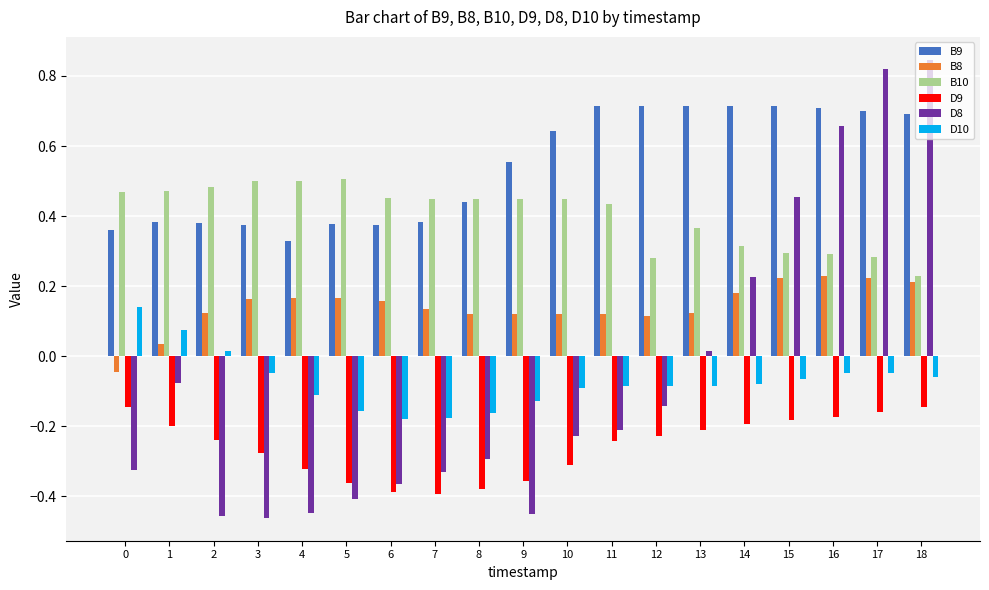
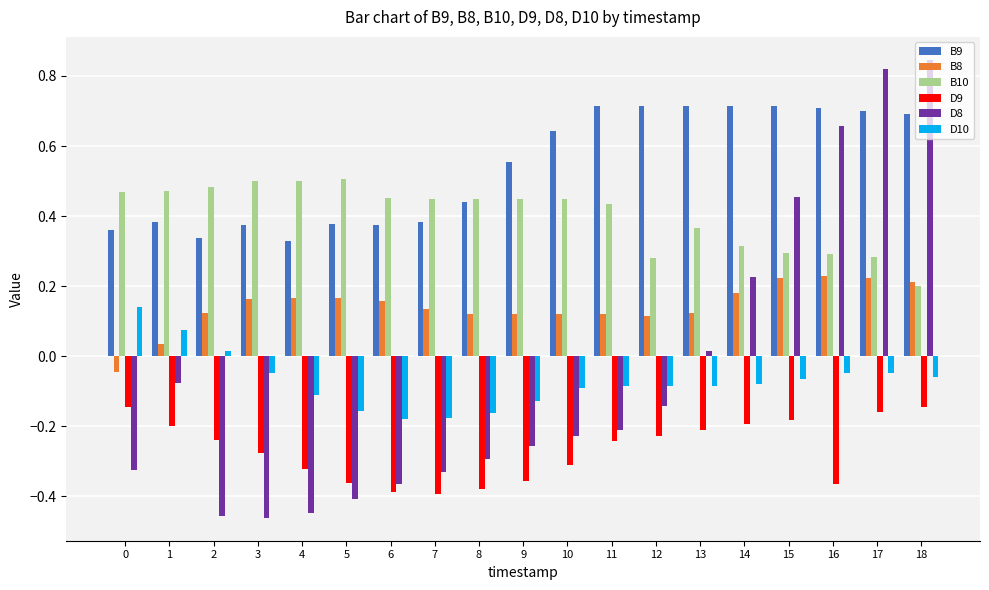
  {
    "B9": {
      "0": 0.36,
      "1": 0.38,
-     "2": 0.38,
+     "2": 0.34,
      "3": 0.38,
      "4": 0.33,
      "5": 0.38,
      "6": 0.38,
      "7": 0.38,
      "8": 0.44,
      "9": 0.55,
      "10": 0.64,
      "11": 0.71,
      "12": 0.71,
      "13": 0.71,
      "14": 0.71,
      "15": 0.71,
      "16": 0.71,
      "17": 0.70,
      "18": 0.69
    },
    "B8": {
      "0": -0.05,
      "1": 0.04,
      "2": 0.12,
      "3": 0.16,
      "4": 0.17,
      "5": 0.17,
      "6": 0.16,
      "7": 0.13,
      "8": 0.12,
      "9": 0.12,
      "10": 0.12,
      "11": 0.12,
      "12": 0.11,
      "13": 0.12,
      "14": 0.18,
      "15": 0.22,
      "16": 0.23,
      "17": 0.22,
      "18": 0.21
    },
    "B10": {
      "0": 0.47,
      "1": 0.47,
      "2": 0.48,
      "3": 0.50,
      "4": 0.50,
      "5": 0.51,
      "6": 0.45,
      "7": 0.45,
      "8": 0.45,
      "9": 0.45,
      "10": 0.45,
      "11": 0.43,
      "12": 0.28,
      "13": 0.37,
      "14": 0.31,
      "15": 0.30,
      "16": 0.29,
      "17": 0.28,
-     "18": 0.23
+     "18": 0.20
    },
    "D9": {
      "0": -0.15,
      "1": -0.20,
      "2": -0.24,
      "3": -0.28,
      "4": -0.32,
      "5": -0.36,
      "6": -0.39,
      "7": -0.39,
      "8": -0.38,
      "9": -0.36,
      "10": -0.31,
      "11": -0.24,
      "12": -0.23,
      "13": -0.21,
      "14": -0.19,
      "15": -0.18,
-     "16": -0.17,
+     "16": -0.36,
      "17": -0.16,
      "18": -0.15
    },
    "D8": {
      "0": -0.33,
      "1": -0.08,
      "2": -0.46,
      "3": -0.46,
      "4": -0.45,
      "5": -0.41,
      "6": -0.37,
      "7": -0.33,
      "8": -0.29,
-     "9": -0.45,
+     "9": -0.26,
      "10": -0.23,
      "11": -0.21,
      "12": -0.14,
      "13": 0.01,
      "14": 0.22,
      "15": 0.45,
      "16": 0.66,
      "17": 0.82
    },
    "D10": {
      "0": 0.14,
      "1": 0.07,
      "2": 0.01,
      "3": -0.05,
      "4": -0.11,
      "5": -0.16,
      "6": -0.18,
      "7": -0.18,
      "8": -0.16,
      "9": -0.13,
      "10": -0.09,
      "11": -0.09,
      "12": -0.08,
      "13": -0.09,
      "14": -0.08,
      "15": -0.06,
      "16": -0.05,
      "17": -0.05,
      "18": -0.06
    }
  }
